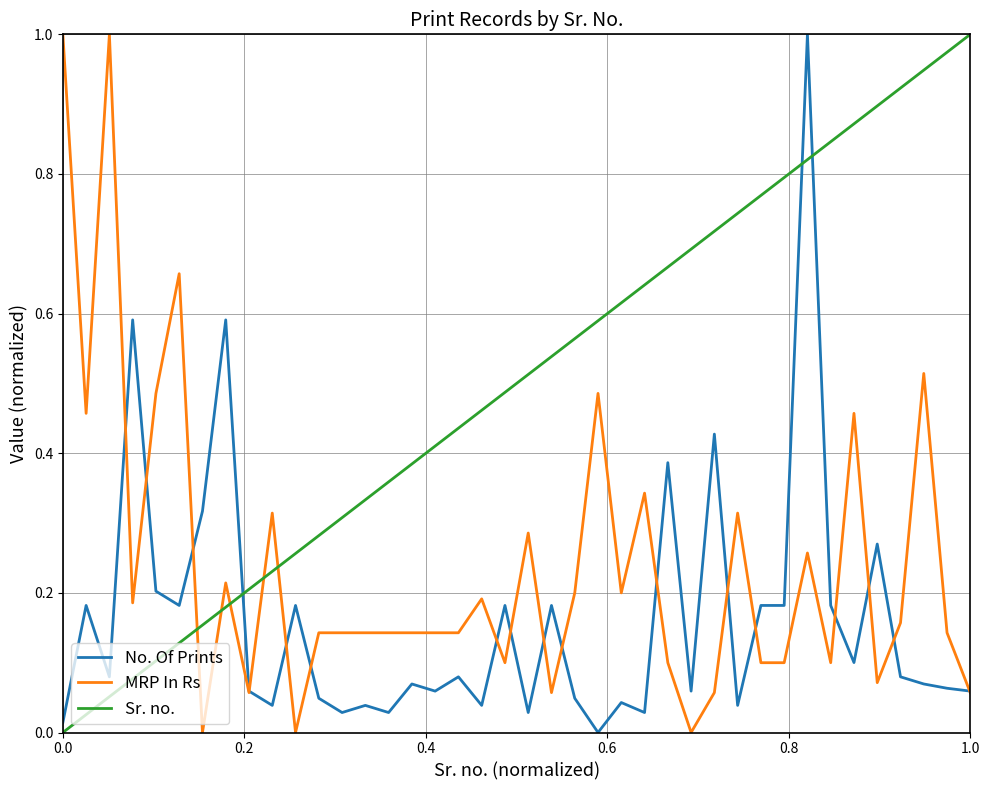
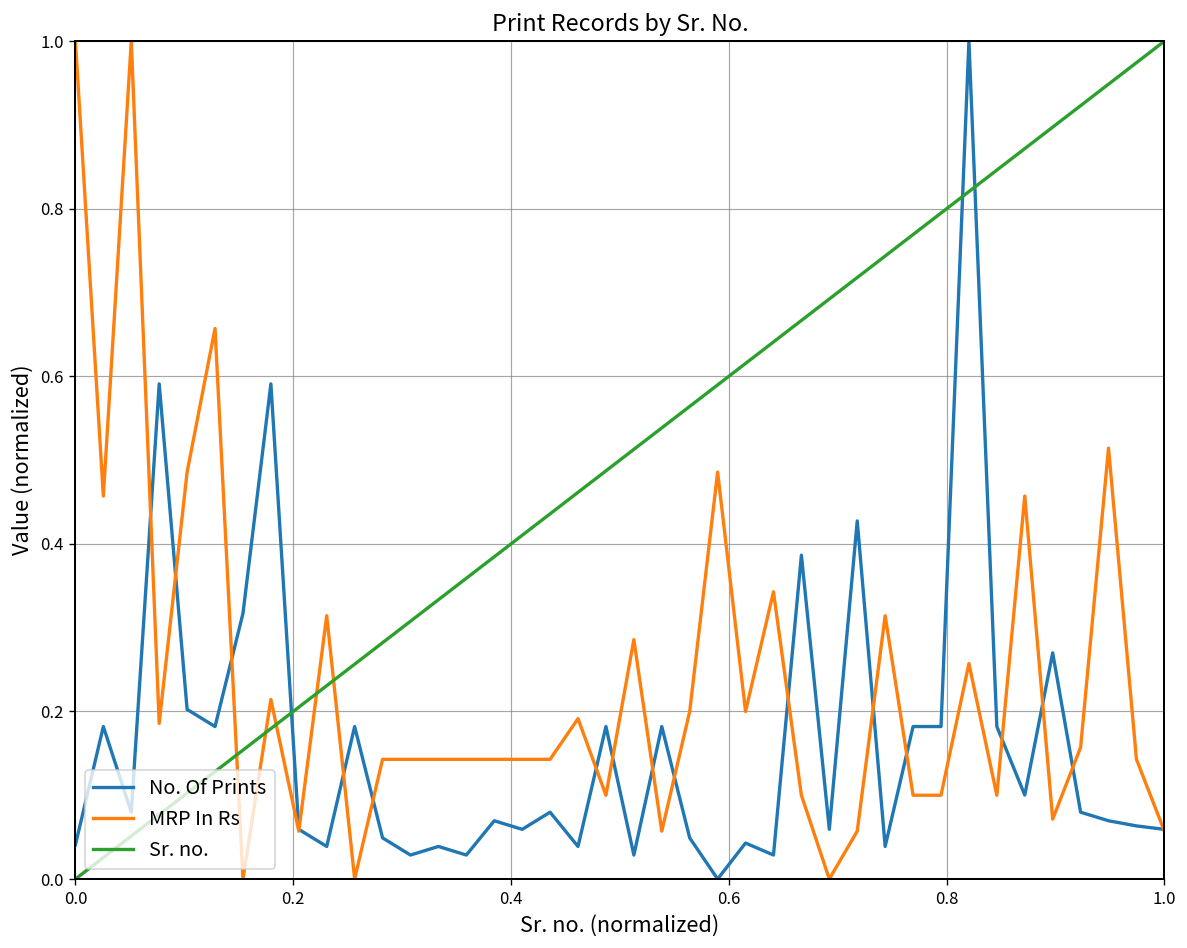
  {
    "No. Of Prints": {
-     "0.0": 0.01
+     "0.0": 0.04
    },
    "MRP In Rs": {
      "0.0": 1.00
    },
    "Sr. no.": {
      "0.0": 0.00,
      "1.0": 1.00
    }
  }
